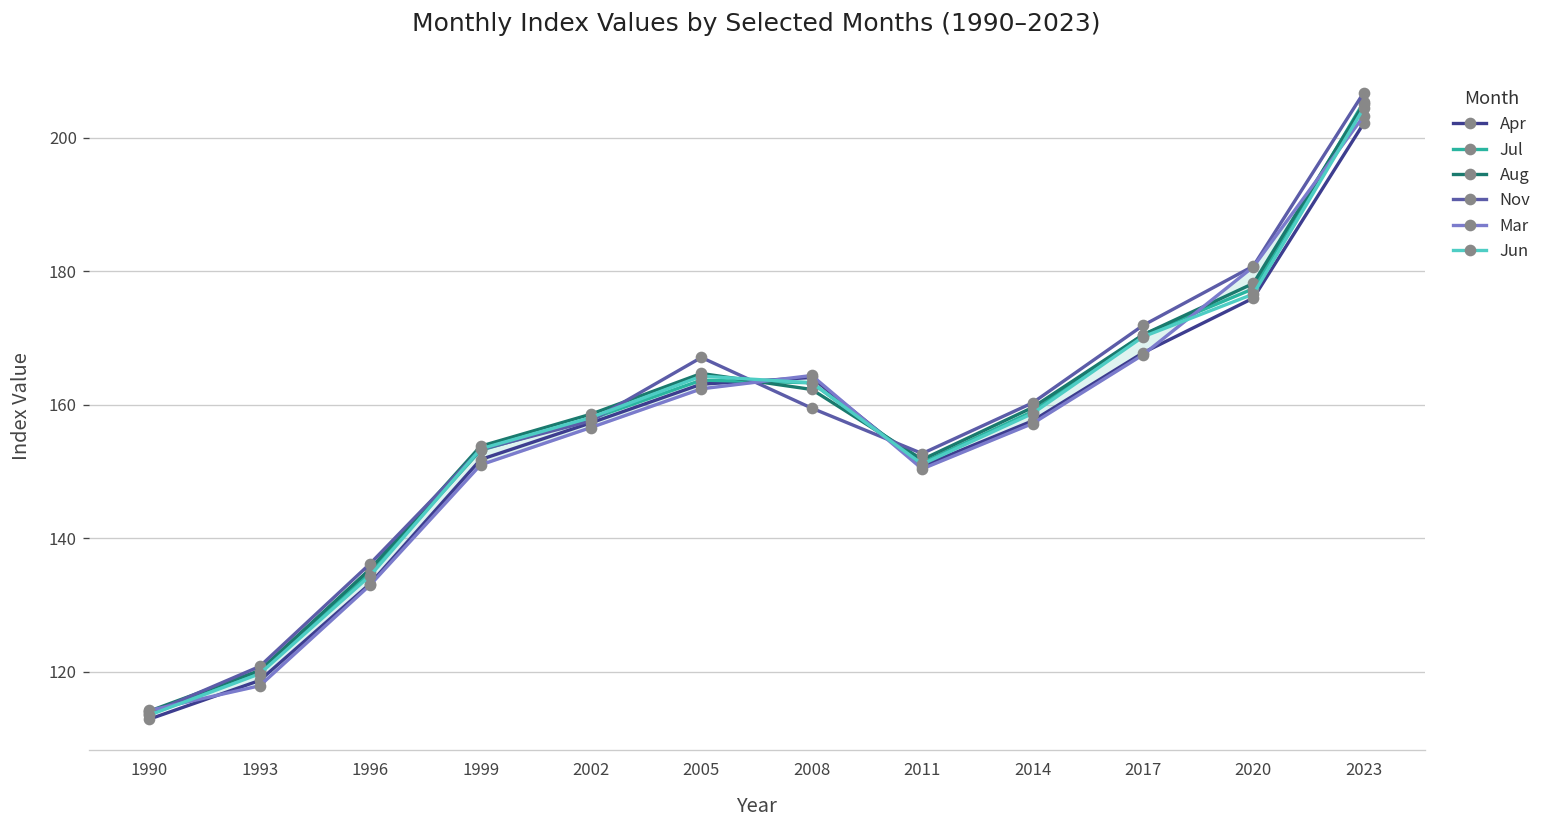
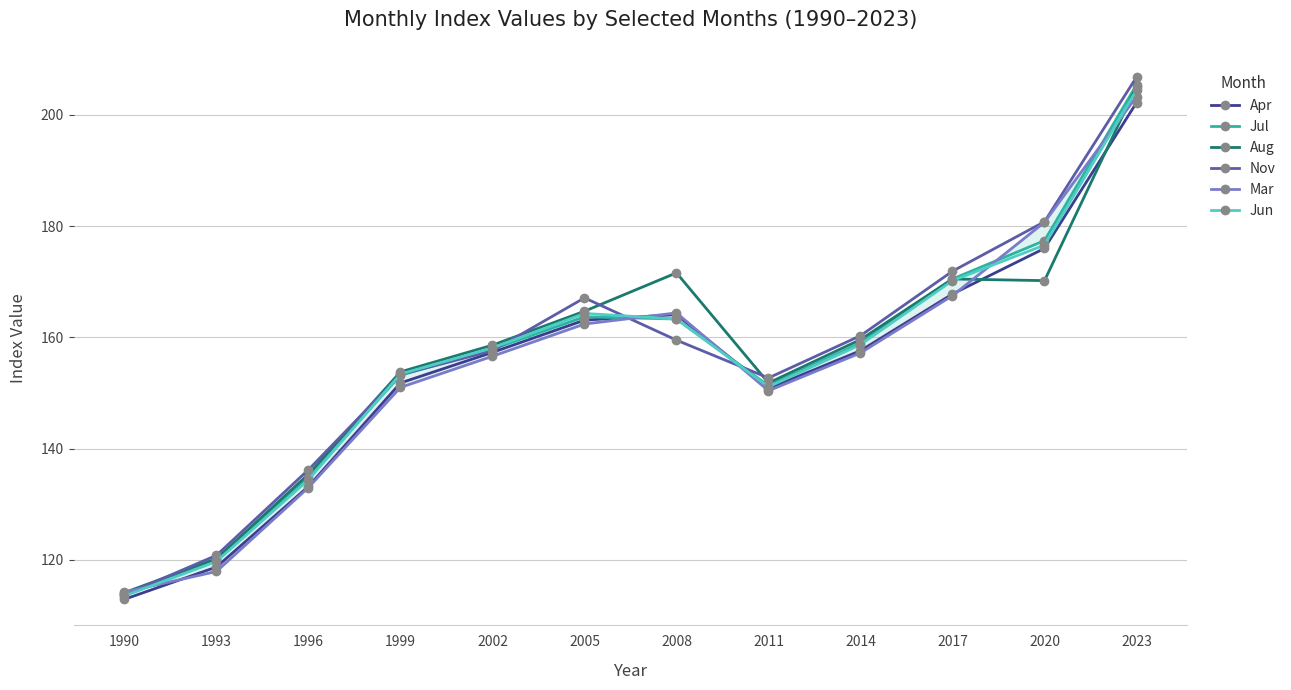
  {
    "Aug": {
      "1996": 135,
      "2002": 159,
-     "2008": 162,
+     "2008": 172,
      "2011": 152,
      "2014": 160,
-     "2020": 178
+     "2020": 170
    }
  }
